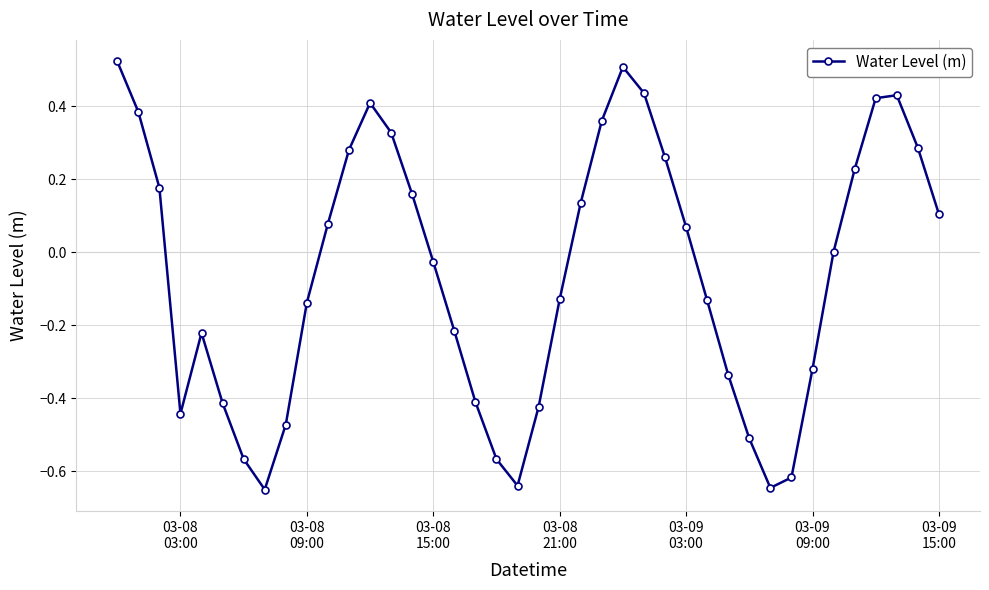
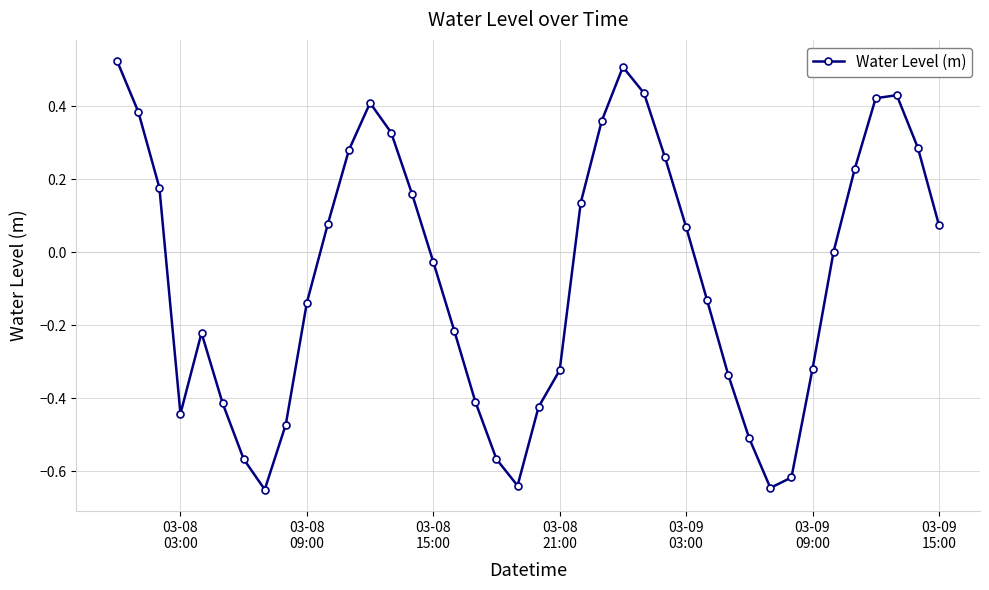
  {
    "03-08 03:00": -0.44,
    "03-08 09:00": -0.14,
    "03-08 15:00": -0.03,
-   "03-08 21:00": -0.13,
+   "03-08 21:00": -0.32,
    "03-09 03:00": 0.07,
    "03-09 09:00": -0.32,
-   "03-09 15:00": 0.10
+   "03-09 15:00": 0.07
  }
